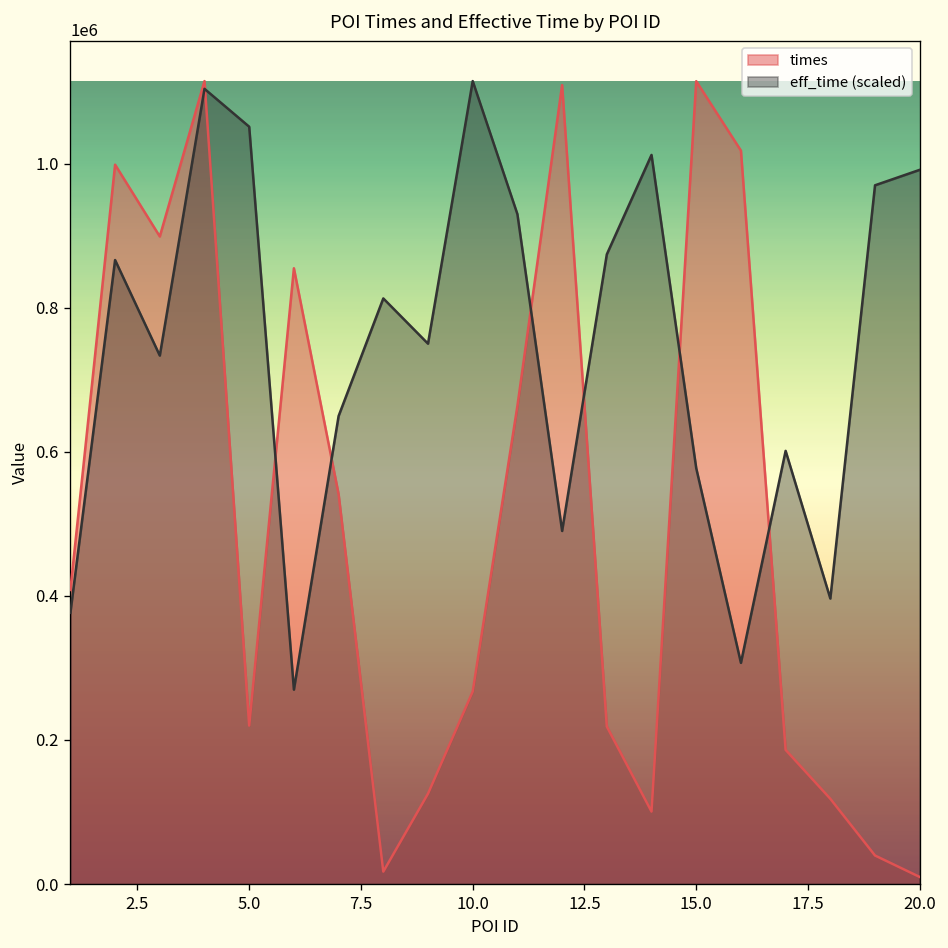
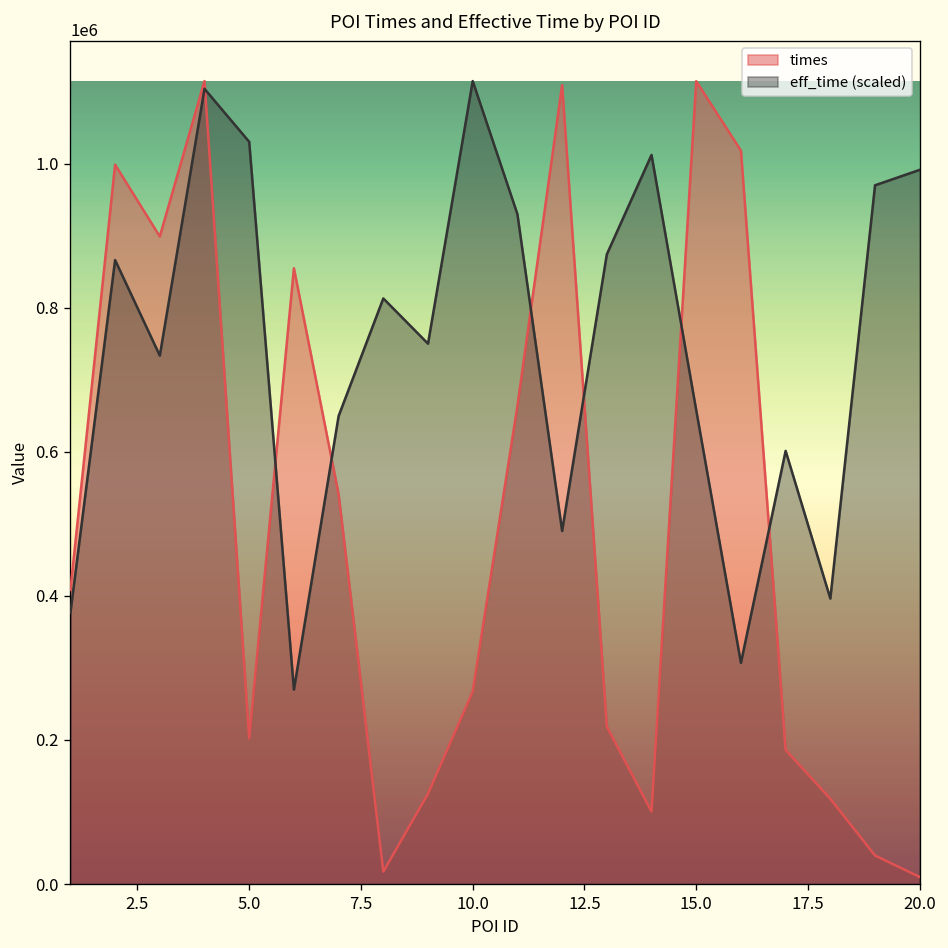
  {
    "times": {
-     "5.0": 220000,
+     "5.0": 200000,
      "10.0": 270000,
      "15.0": 1110000,
      "20.0": 10000
    },
    "eff_time (scaled)": {
-     "5.0": 1050000,
+     "5.0": 1030000,
      "10.0": 1110000,
-     "15.0": 580000,
+     "15.0": 660000,
      "20.0": 990000
    }
  }
